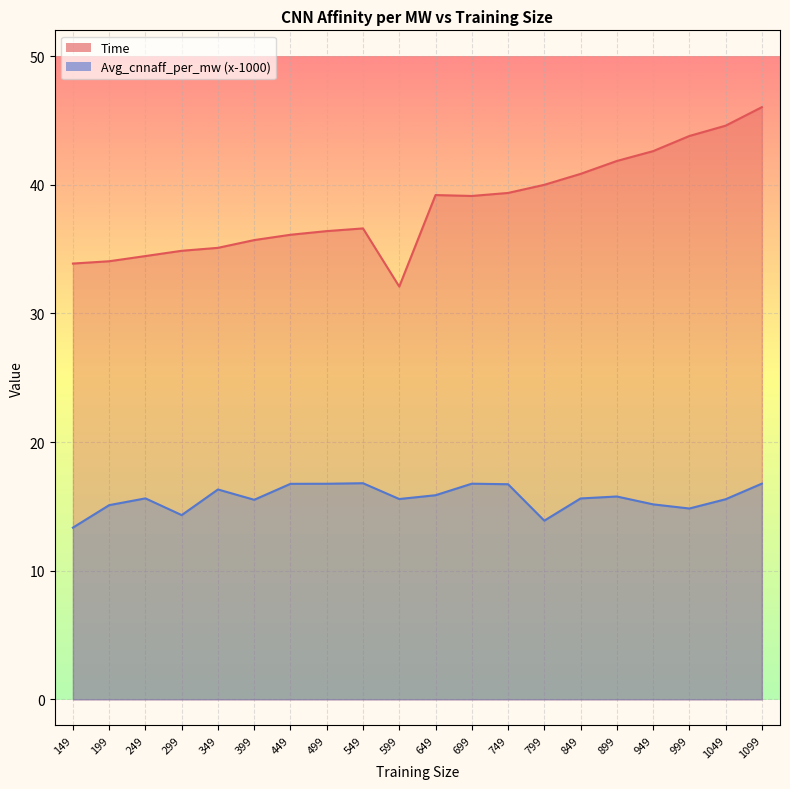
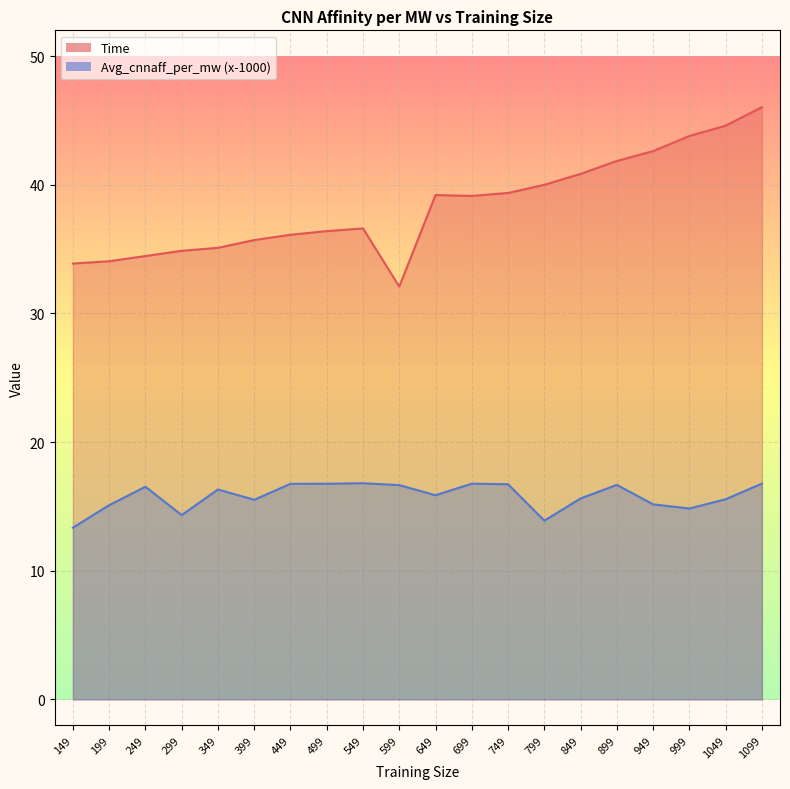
  {
    "Time": {
      "149": 33.9,
      "199": 34.1,
      "249": 34.5,
      "299": 34.9,
      "349": 35.1,
      "399": 35.7,
      "449": 36.1,
      "499": 36.4,
      "549": 36.6,
      "599": 32.1,
      "649": 39.2,
      "699": 39.1,
      "749": 39.4,
      "799": 40.0,
      "849": 40.8,
      "899": 41.8,
      "949": 42.6,
      "999": 43.8,
      "1049": 44.6,
      "1099": 46.0
    },
    "Avg_cnnaff_per_mw (x-1000)": {
      "149": 13.4,
      "199": 15.1,
-     "249": 15.6,
+     "249": 16.5,
      "299": 14.3,
      "349": 16.3,
      "399": 15.5,
      "449": 16.8,
      "499": 16.8,
      "549": 16.8,
-     "599": 15.6,
+     "599": 16.7,
      "649": 15.9,
      "699": 16.8,
      "749": 16.7,
      "799": 13.9,
      "849": 15.6,
-     "899": 15.8,
+     "899": 16.7,
      "949": 15.2,
      "999": 14.8,
      "1049": 15.6,
      "1099": 16.8
    }
  }
